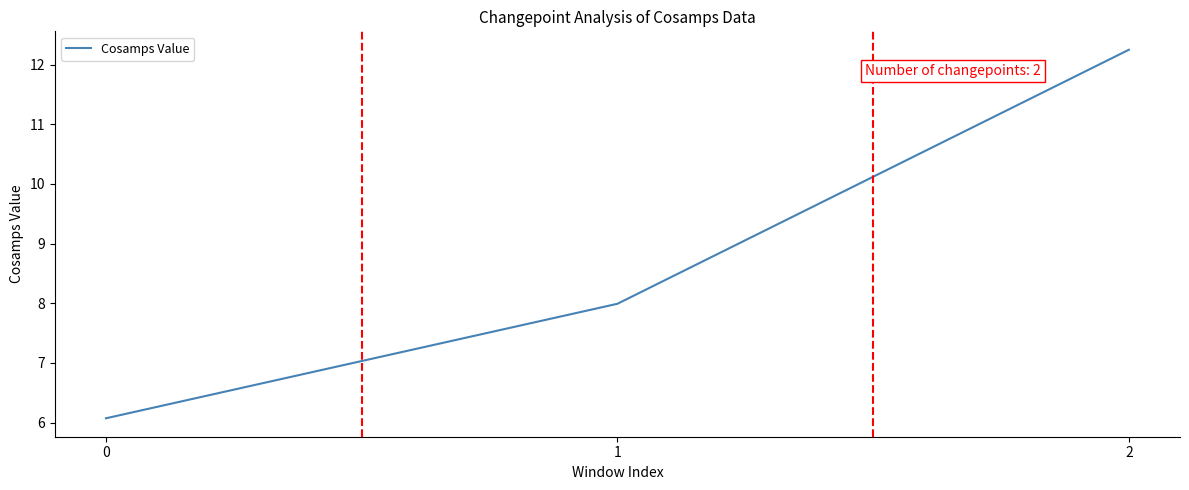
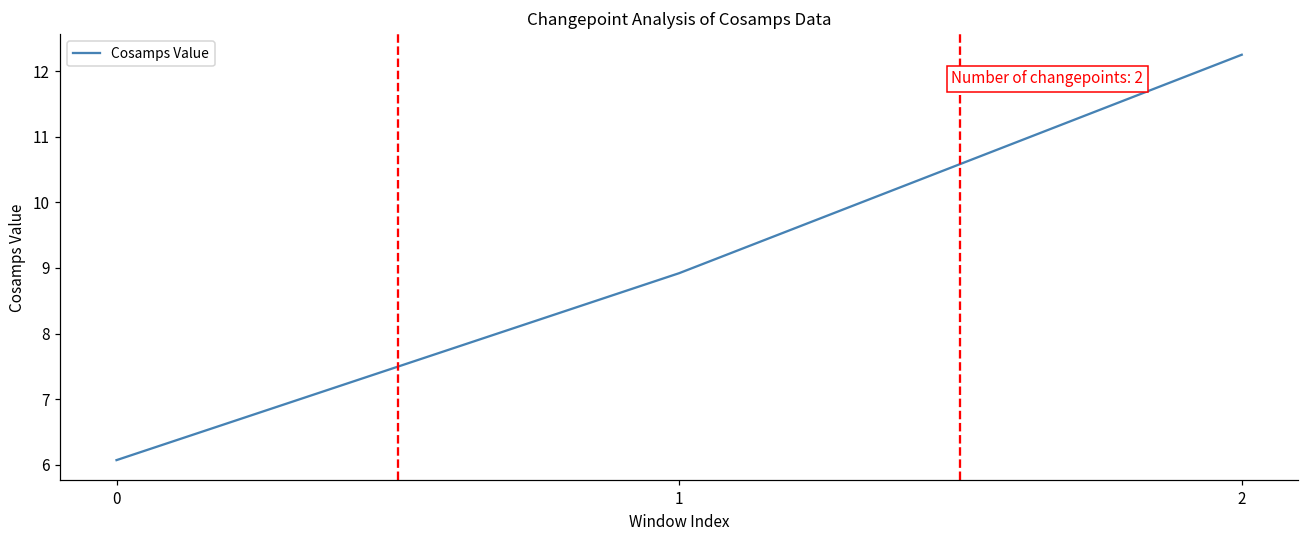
  {
    "0": 6.1,
-   "1": 8.0,
+   "1": 8.9,
    "2": 12.2
  }
